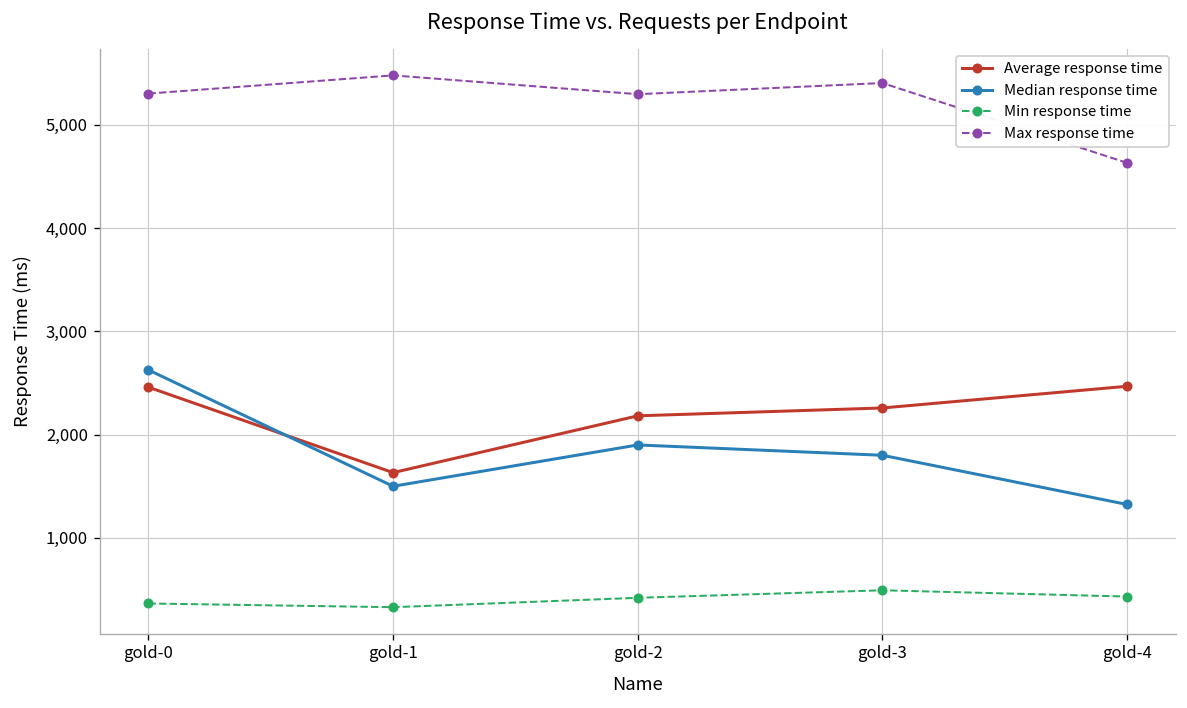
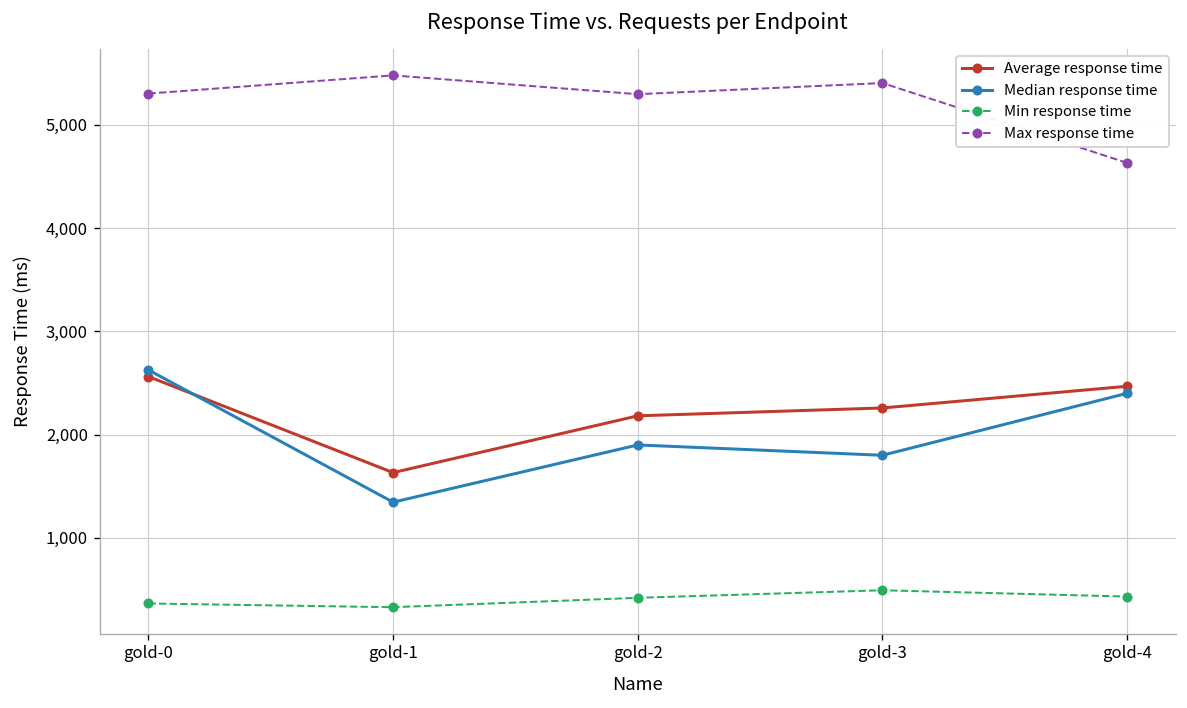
  {
    "Average response time": {
-     "gold-0": "2,500",
+     "gold-0": "2,600",
      "gold-1": "1,600",
      "gold-2": "2,200",
      "gold-3": "2,300",
      "gold-4": "2,500"
    },
    "Median response time": {
      "gold-0": "2,600",
-     "gold-1": "1,500",
+     "gold-1": "1,300",
      "gold-2": "1,900",
      "gold-3": "1,800",
-     "gold-4": "1,300"
+     "gold-4": "2,400"
    },
    "Min response time": {
      "gold-0": "400",
      "gold-1": "300",
      "gold-2": "400",
      "gold-3": "500",
      "gold-4": "400"
    },
    "Max response time": {
      "gold-0": "5,300",
      "gold-1": "5,500",
      "gold-2": "5,300",
      "gold-3": "5,400",
      "gold-4": "4,600"
    }
  }
